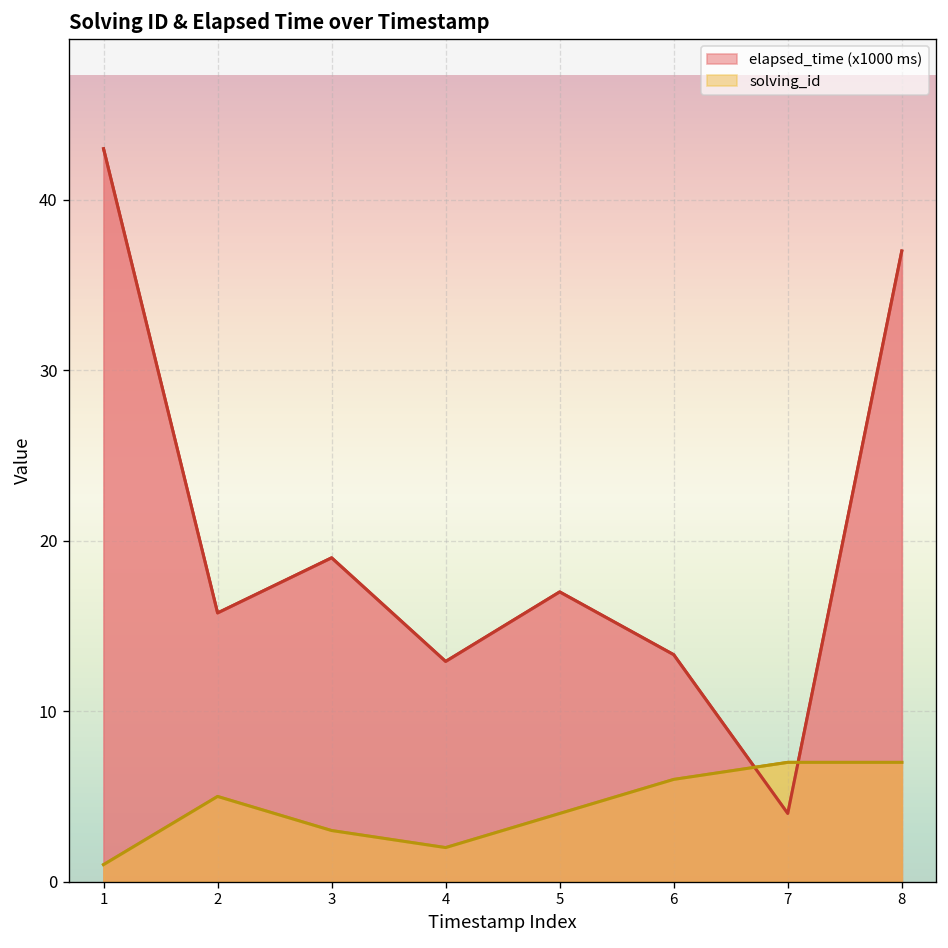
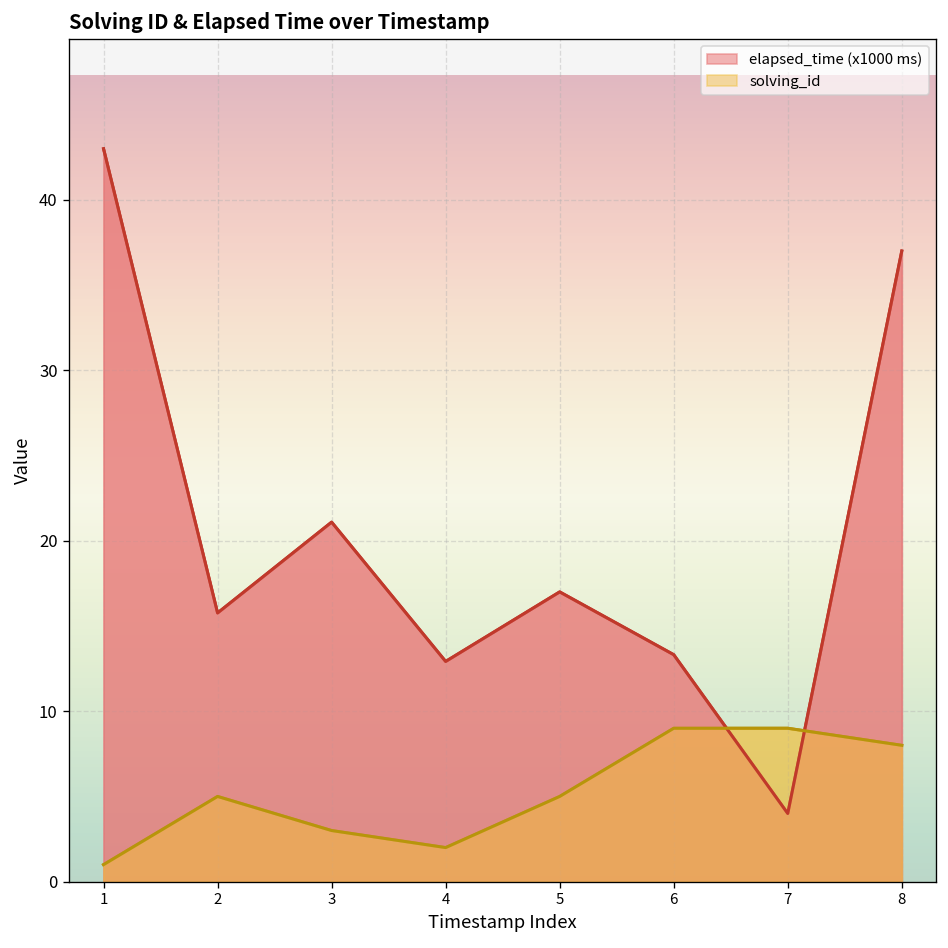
  {
    "elapsed_time (x1000 ms)": {
      "1": 43.0,
      "2": 15.8,
-     "3": 19.0,
+     "3": 21.1,
      "4": 12.9,
      "5": 17.0,
      "6": 13.3,
      "7": 4.0,
      "8": 37.0
    },
    "solving_id": {
      "1": 1,
      "2": 5,
      "3": 3,
      "4": 2,
-     "5": 4,
-     "6": 6,
-     "7": 7,
-     "8": 7
+     "5": 5,
+     "6": 9,
+     "7": 9,
+     "8": 8
    }
  }
